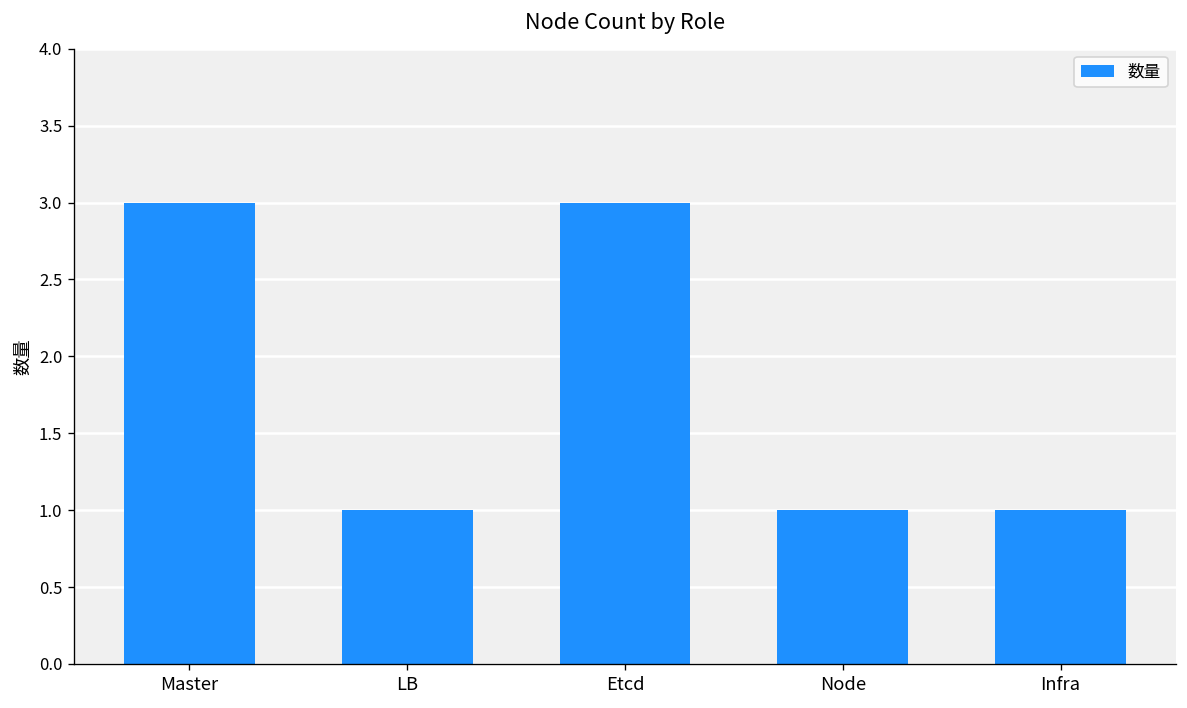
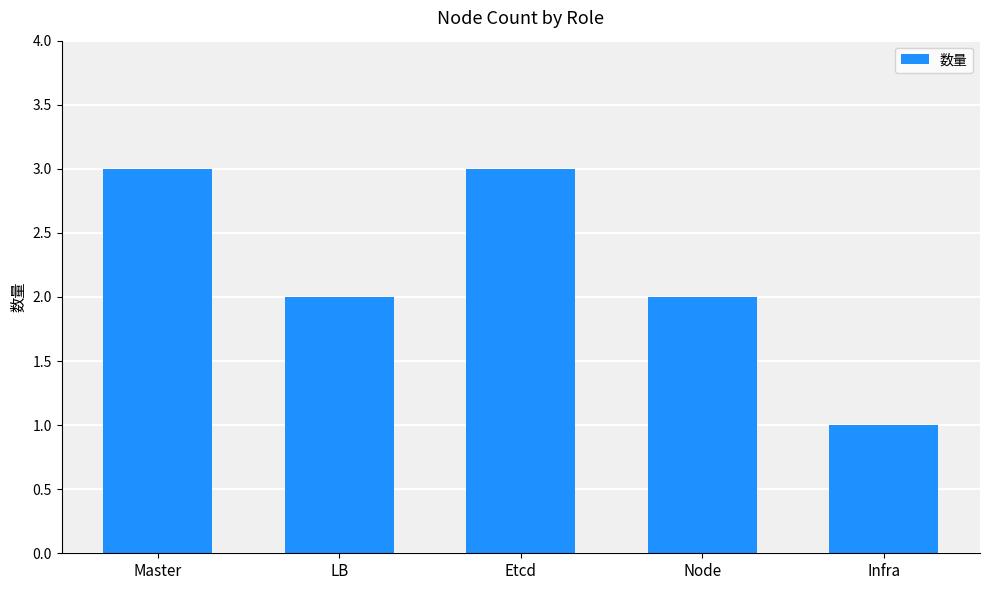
  {
    "Master": 3,
-   "LB": 1,
+   "LB": 2,
    "Etcd": 3,
-   "Node": 1,
+   "Node": 2,
    "Infra": 1
  }
